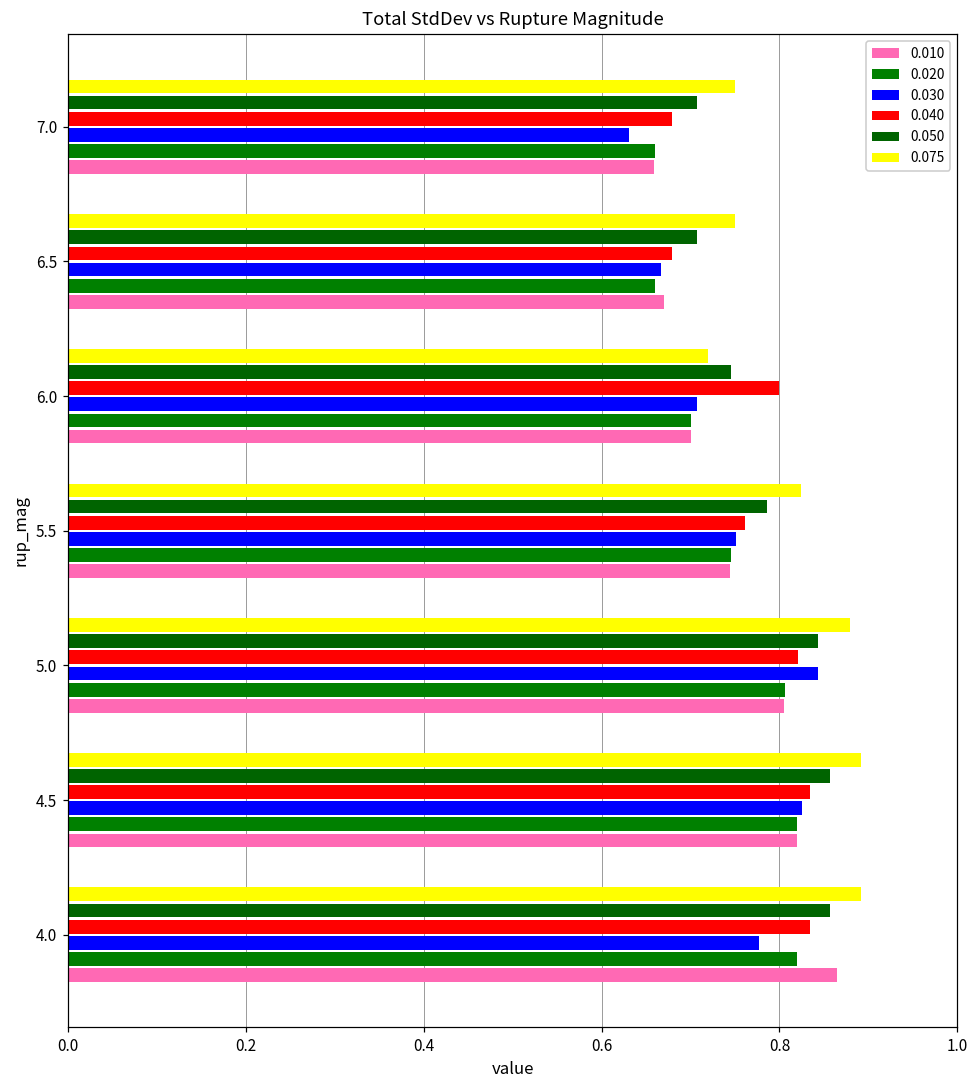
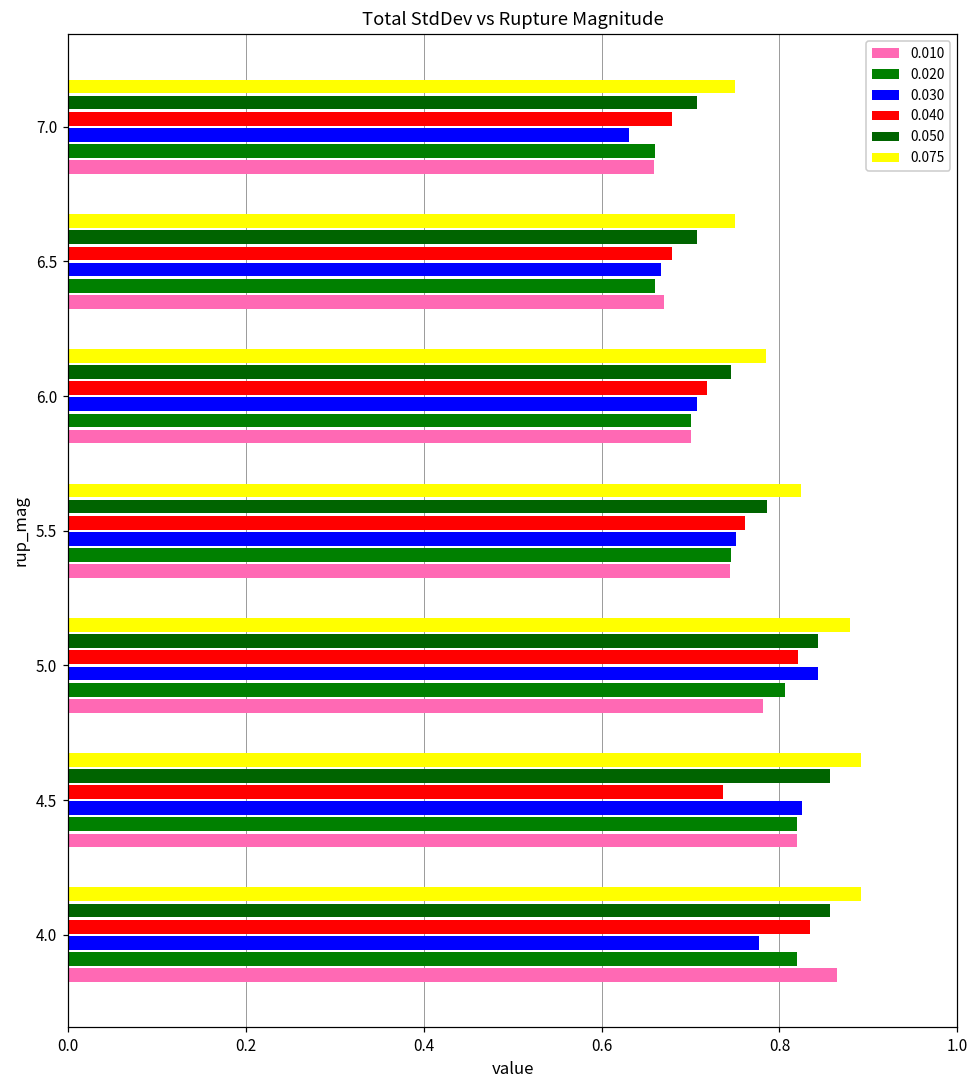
  {
    "0.010": {
      "7.0": 0.66,
      "6.5": 0.67,
      "6.0": 0.70,
      "5.5": 0.74,
-     "5.0": 0.81,
+     "5.0": 0.78,
      "4.5": 0.82,
      "4.0": 0.86
    },
    "0.030": {
      "7.0": 0.63,
      "6.5": 0.67,
      "6.0": 0.71,
      "5.5": 0.75,
      "5.0": 0.84,
      "4.5": 0.82,
      "4.0": 0.78
    },
    "0.040": {
      "7.0": 0.68,
      "6.5": 0.68,
-     "6.0": 0.80,
+     "6.0": 0.72,
      "5.5": 0.76,
      "5.0": 0.82,
-     "4.5": 0.83,
+     "4.5": 0.74,
      "4.0": 0.83
    },
    "0.075": {
      "7.0": 0.75,
      "6.5": 0.75,
-     "6.0": 0.72,
+     "6.0": 0.79,
      "5.5": 0.82,
      "5.0": 0.88,
      "4.5": 0.89,
      "4.0": 0.89
    }
  }
